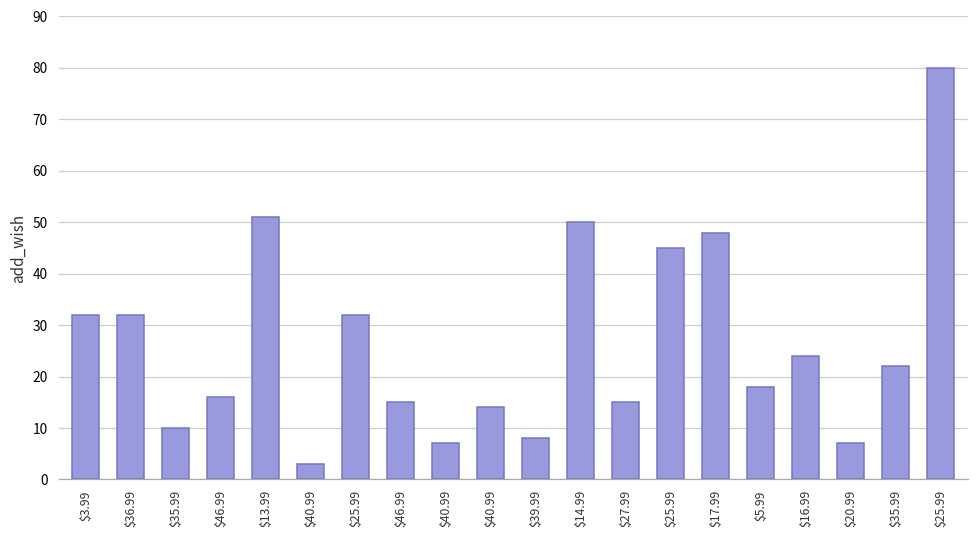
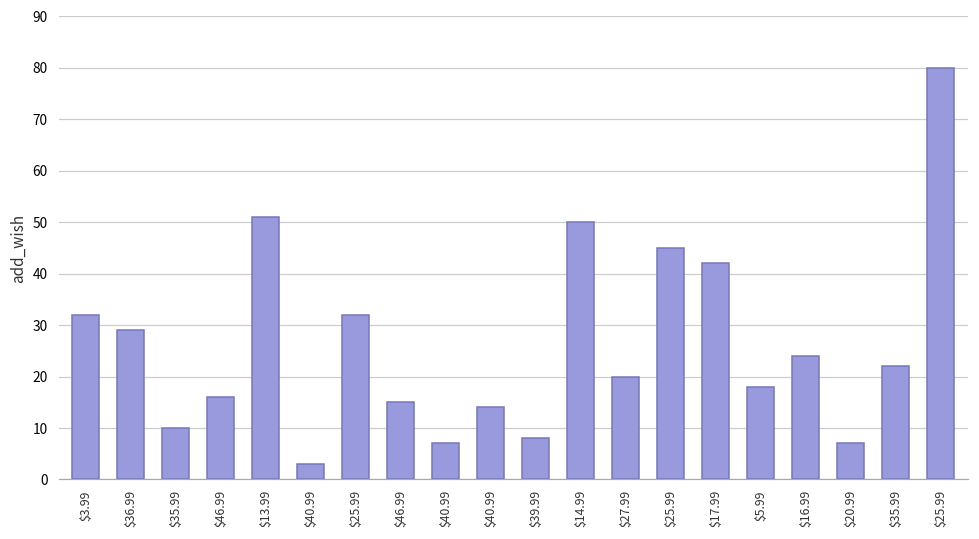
  {
    "$3.99": 32,
-   "$36.99": 32,
+   "$36.99": 29,
    "$13.99": 51,
    "$39.99": 8,
    "$14.99": 50,
-   "$27.99": 15,
-   "$17.99": 48,
+   "$27.99": 20,
+   "$17.99": 42,
    "$5.99": 18,
    "$16.99": 24,
    "$20.99": 7
  }
